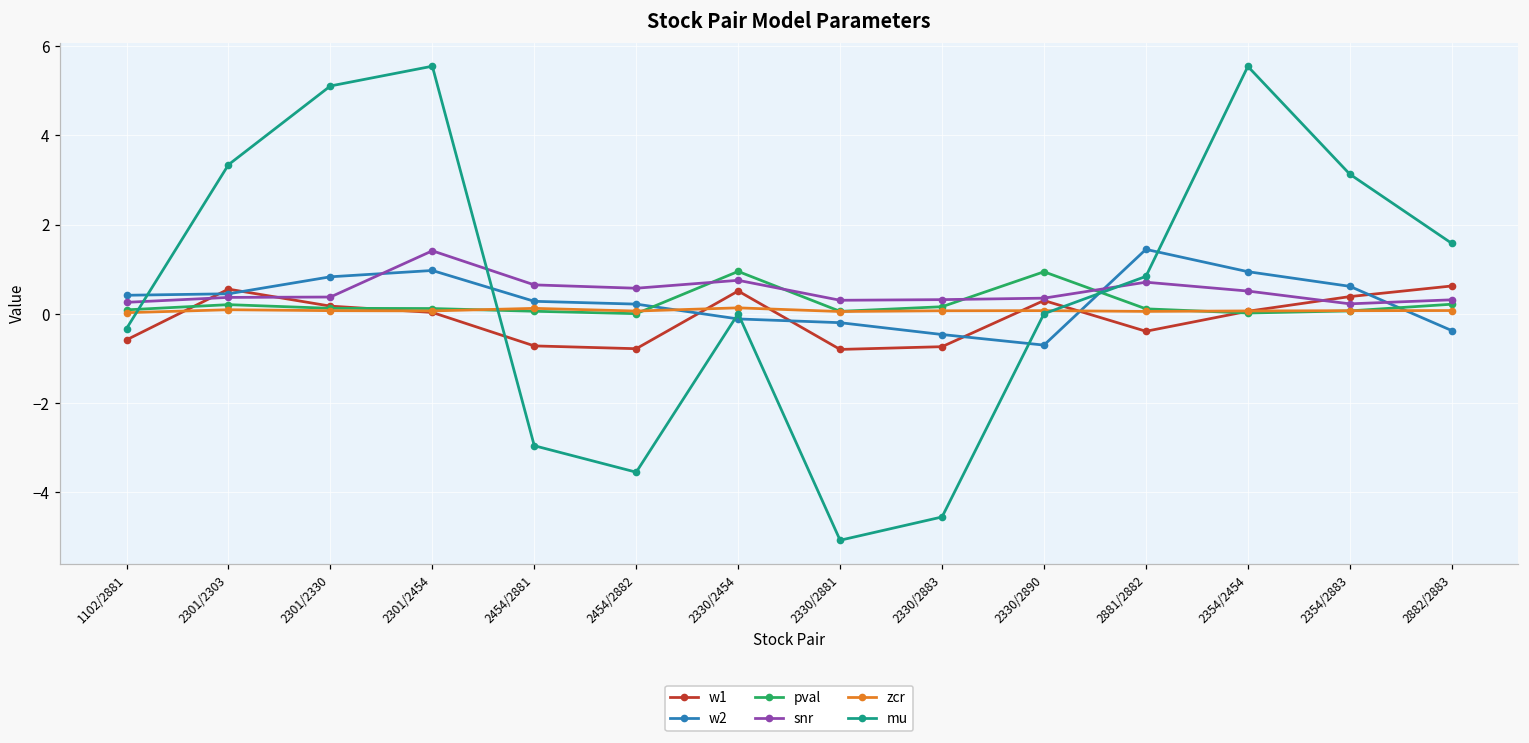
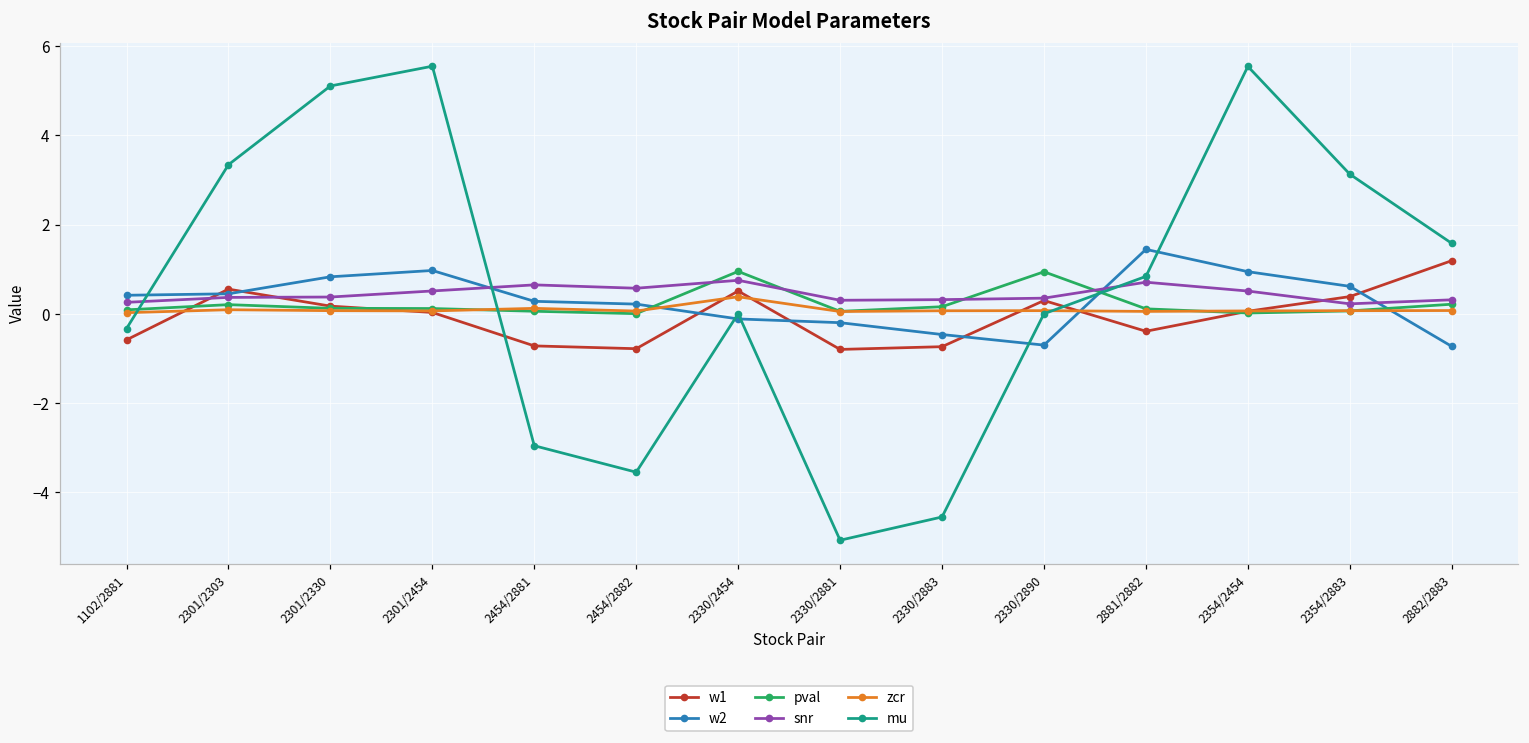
  {
    "w1": {
      "1102/2881": -0.6,
      "2301/2303": 0.6,
      "2454/2881": -0.7,
      "2454/2882": -0.8,
      "2330/2454": 0.5,
      "2330/2881": -0.8,
      "2330/2883": -0.7,
      "2881/2882": -0.4,
      "2354/2883": 0.4,
-     "2882/2883": 0.6
+     "2882/2883": 1.2
    },
    "w2": {
      "1102/2881": 0.4,
      "2301/2303": 0.4,
      "2301/2330": 0.8,
      "2301/2454": 1.0,
      "2454/2881": 0.3,
      "2454/2882": 0.2,
      "2330/2454": -0.1,
      "2330/2881": -0.2,
      "2330/2883": -0.5,
      "2330/2890": -0.7,
      "2881/2882": 1.4,
      "2354/2454": 0.9,
      "2354/2883": 0.6,
-     "2882/2883": -0.4
+     "2882/2883": -0.7
    },
    "snr": {
      "1102/2881": 0.3,
      "2301/2303": 0.4,
      "2301/2330": 0.4,
-     "2301/2454": 1.4,
+     "2301/2454": 0.5,
      "2454/2881": 0.6,
      "2454/2882": 0.6,
      "2330/2454": 0.8,
      "2330/2881": 0.3,
      "2330/2883": 0.3,
      "2881/2882": 0.7,
      "2354/2454": 0.5,
      "2354/2883": 0.2,
      "2882/2883": 0.3
    },
    "zcr": {
      "1102/2881": 0.0,
      "2301/2303": 0.1,
      "2454/2881": 0.1,
-     "2330/2454": 0.1,
+     "2330/2454": 0.4,
      "2330/2883": 0.1,
      "2330/2890": 0.1,
      "2882/2883": 0.1
    }
  }
